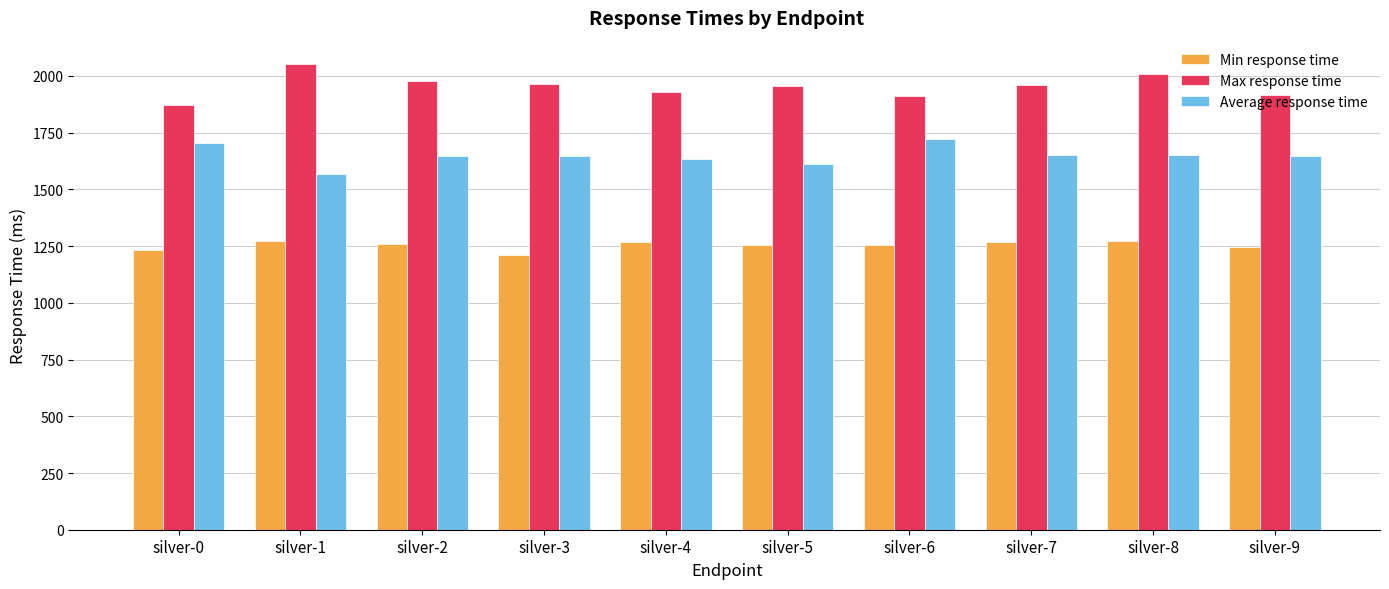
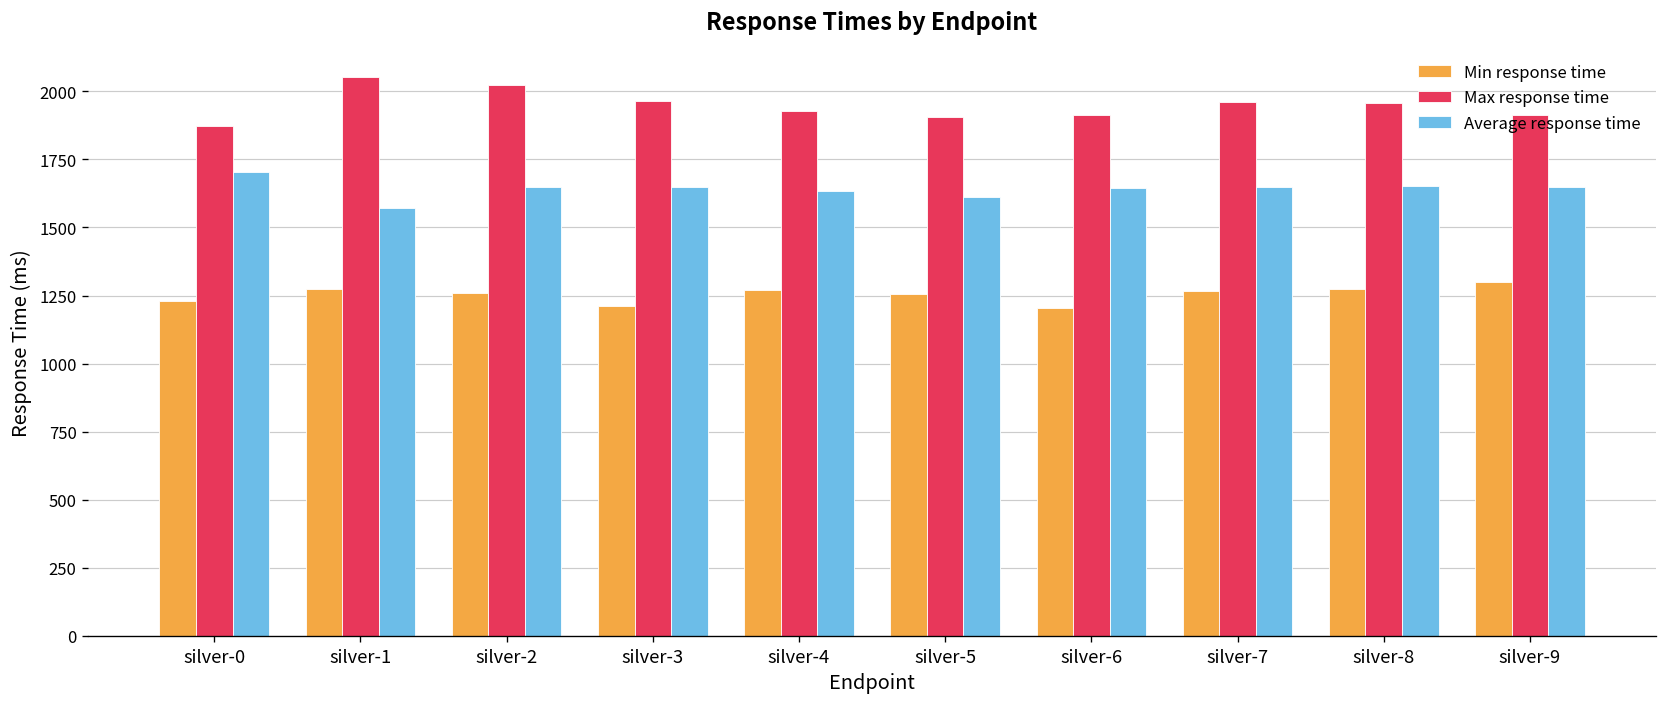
  {
    "Min response time": {
      "silver-0": 1230,
      "silver-1": 1270,
      "silver-2": 1260,
      "silver-3": 1210,
      "silver-4": 1270,
      "silver-5": 1260,
-     "silver-6": 1250,
+     "silver-6": 1200,
      "silver-7": 1270,
      "silver-8": 1270,
-     "silver-9": 1250
+     "silver-9": 1300
    },
    "Max response time": {
      "silver-0": 1870,
      "silver-1": 2050,
-     "silver-2": 1980,
+     "silver-2": 2020,
      "silver-3": 1960,
      "silver-4": 1930,
-     "silver-5": 1960,
+     "silver-5": 1910,
      "silver-6": 1910,
      "silver-7": 1960,
-     "silver-8": 2010,
+     "silver-8": 1960,
      "silver-9": 1910
    },
    "Average response time": {
      "silver-0": 1700,
      "silver-1": 1570,
      "silver-2": 1650,
      "silver-3": 1650,
      "silver-4": 1630,
      "silver-5": 1610,
-     "silver-6": 1720,
+     "silver-6": 1650,
      "silver-7": 1650,
      "silver-8": 1650,
      "silver-9": 1650
    }
  }
